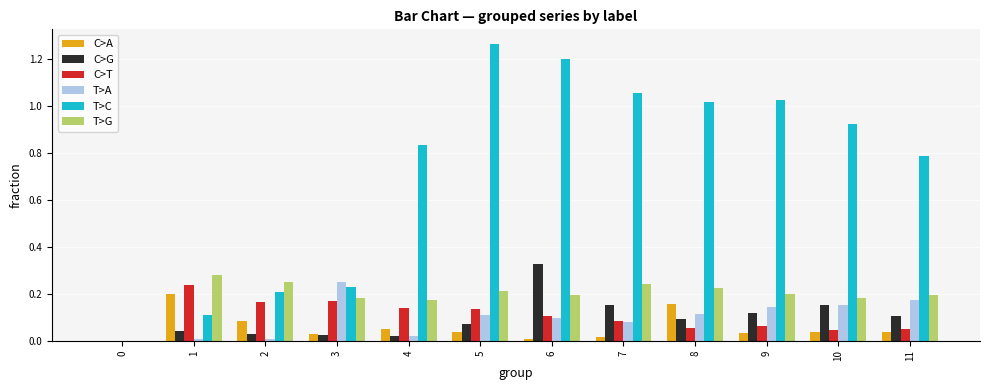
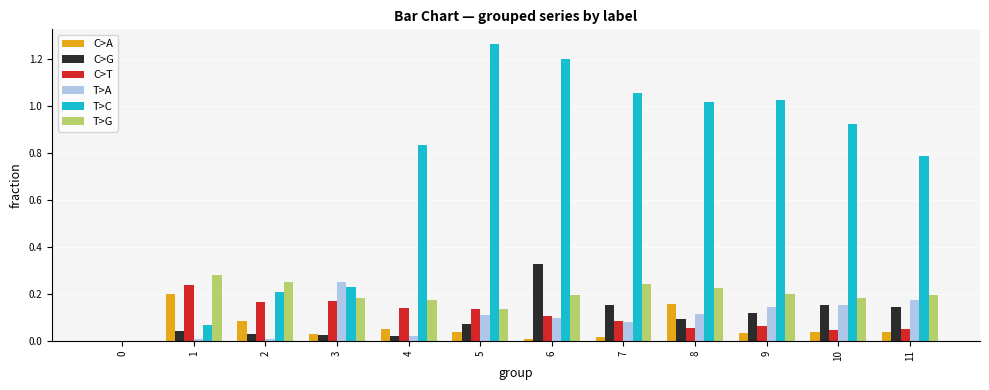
  {
    "C>A": {
      "0": 0.00,
      "1": 0.20,
      "2": 0.09,
      "3": 0.03,
      "4": 0.05,
      "5": 0.04,
      "7": 0.02,
      "8": 0.16,
      "9": 0.03,
      "10": 0.04,
      "11": 0.04
    },
    "C>G": {
      "0": 0.00,
      "1": 0.04,
      "2": 0.03,
      "3": 0.02,
      "4": 0.02,
      "5": 0.07,
      "6": 0.33,
      "7": 0.15,
      "8": 0.09,
      "9": 0.12,
      "10": 0.15,
-     "11": 0.11
+     "11": 0.14
    },
    "C>T": {
      "0": 0.00,
      "1": 0.24,
      "2": 0.16,
      "3": 0.17,
      "4": 0.14,
      "5": 0.13,
      "6": 0.10,
      "7": 0.08,
      "8": 0.05,
      "9": 0.06,
      "10": 0.05,
      "11": 0.05
    },
    "T>A": {
      "0": 0.00,
      "3": 0.25,
      "4": 0.02,
      "5": 0.11,
      "6": 0.10,
      "7": 0.08,
      "8": 0.11,
      "9": 0.14,
      "10": 0.15,
      "11": 0.18
    },
    "T>C": {
      "0": 0.00,
-     "1": 0.11,
+     "1": 0.07,
      "2": 0.21,
      "3": 0.23,
      "4": 0.83,
      "5": 1.26,
      "6": 1.20,
      "7": 1.06,
      "8": 1.02,
      "9": 1.03,
      "10": 0.92,
      "11": 0.79
    },
    "T>G": {
      "0": 0.00,
      "1": 0.28,
      "2": 0.25,
      "3": 0.18,
      "4": 0.17,
-     "5": 0.21,
+     "5": 0.14,
      "6": 0.20,
      "7": 0.24,
      "8": 0.22,
      "9": 0.20,
      "10": 0.18,
      "11": 0.19
    }
  }
